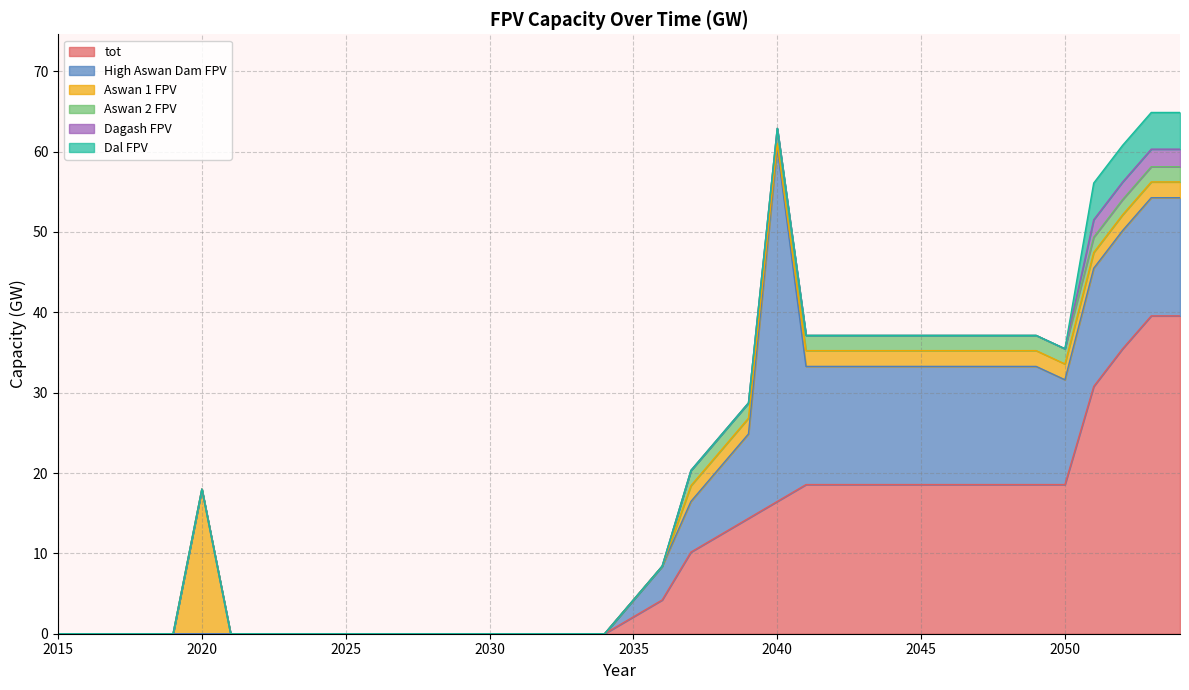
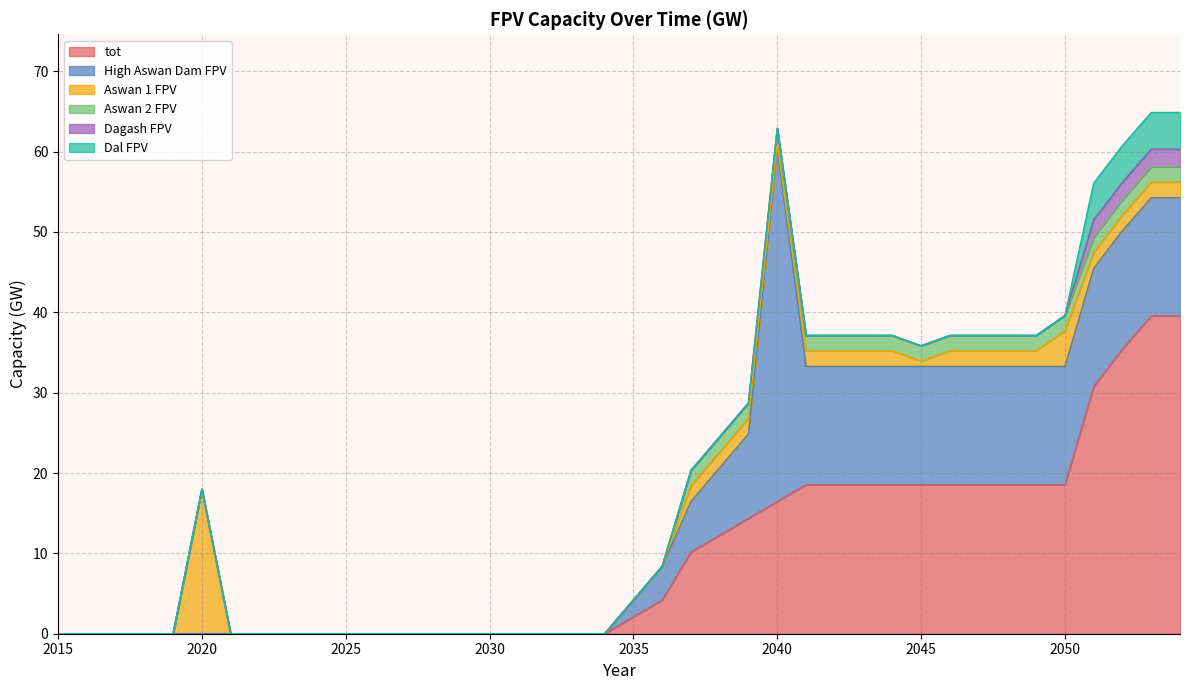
  {
    "tot": {
      "2035": 2,
      "2040": 16,
      "2045": 19,
      "2050": 19
    },
    "High Aswan Dam FPV": {
      "2040": 44,
      "2045": 15,
-     "2050": 13
+     "2050": 15
    },
    "Aswan 1 FPV": {
      "2040": 1,
-     "2045": 2,
-     "2050": 2
+     "2045": 1,
+     "2050": 4
    }
  }
